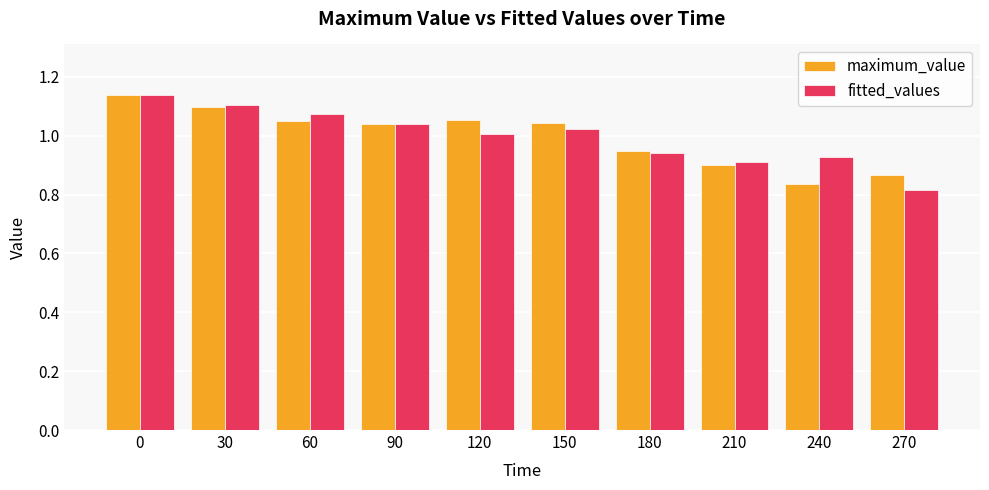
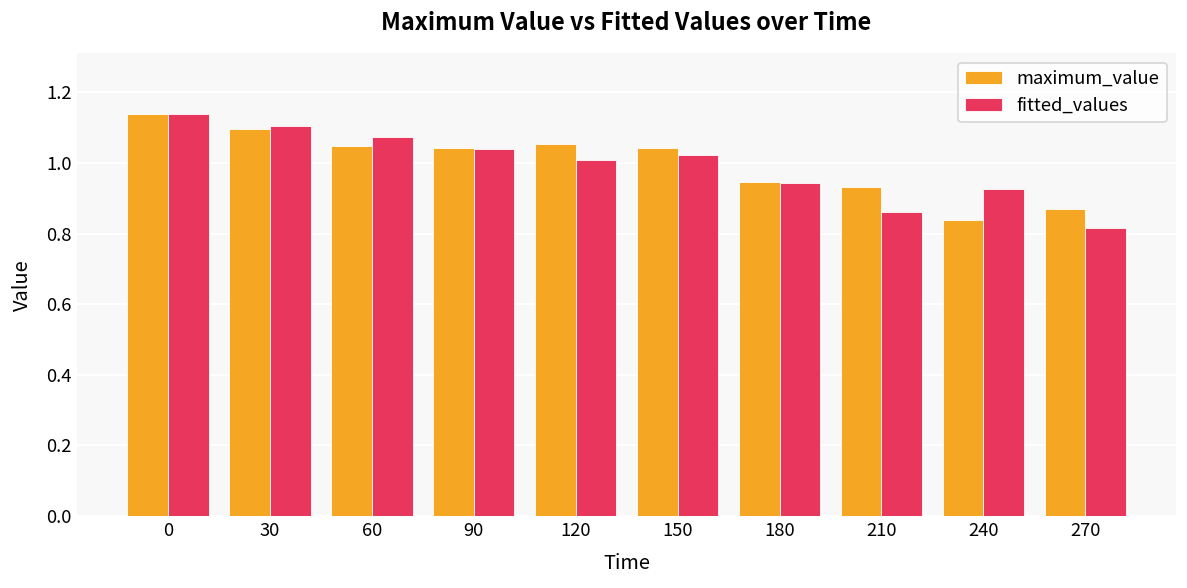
  {
    "maximum_value": {
      "0": 1.14,
      "30": 1.10,
      "60": 1.05,
      "90": 1.04,
      "120": 1.05,
      "150": 1.04,
      "180": 0.95,
-     "210": 0.90,
+     "210": 0.93,
      "240": 0.84,
      "270": 0.87
    },
    "fitted_values": {
      "0": 1.14,
      "30": 1.10,
      "60": 1.07,
      "90": 1.04,
      "120": 1.01,
      "150": 1.02,
      "180": 0.94,
-     "210": 0.91,
+     "210": 0.86,
      "240": 0.93,
      "270": 0.82
    }
  }
